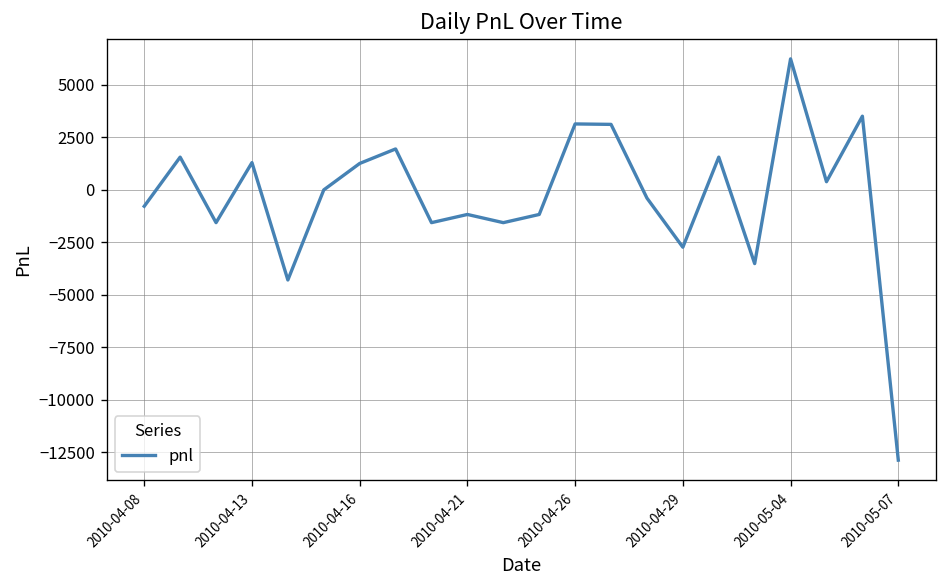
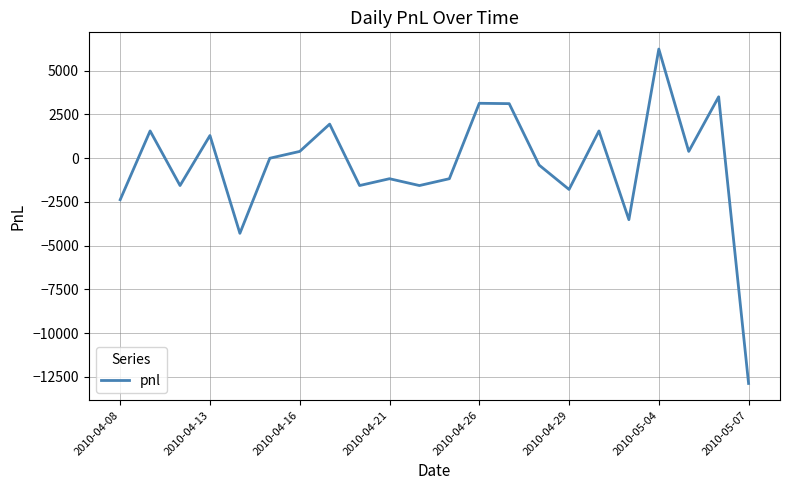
  {
-   "2010-04-08": -800,
+   "2010-04-08": -2400,
    "2010-04-13": 1300,
-   "2010-04-16": 1300,
+   "2010-04-16": 400,
    "2010-04-21": -1200,
    "2010-04-26": 3100,
-   "2010-04-29": -2700,
+   "2010-04-29": -1800,
    "2010-05-04": 6200,
    "2010-05-07": -12900
  }
